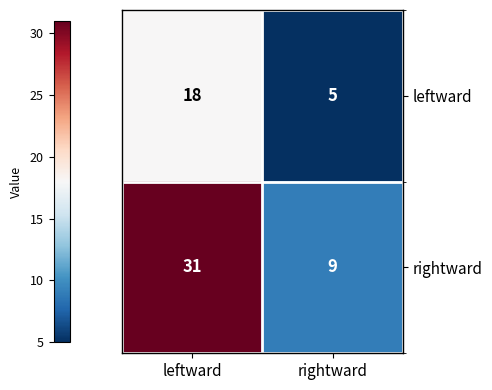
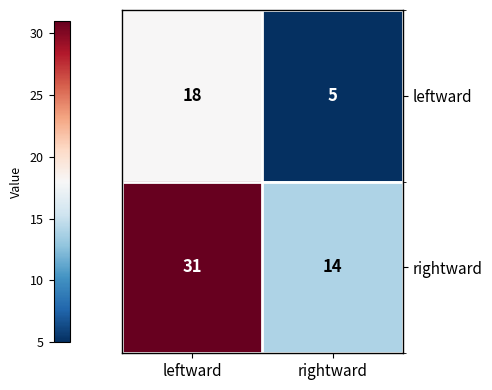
  {
    "leftward": {
      "leftward": 18,
      "rightward": 5
    },
    "rightward": {
      "leftward": 31,
-     "rightward": 9
+     "rightward": 14
    }
  }
